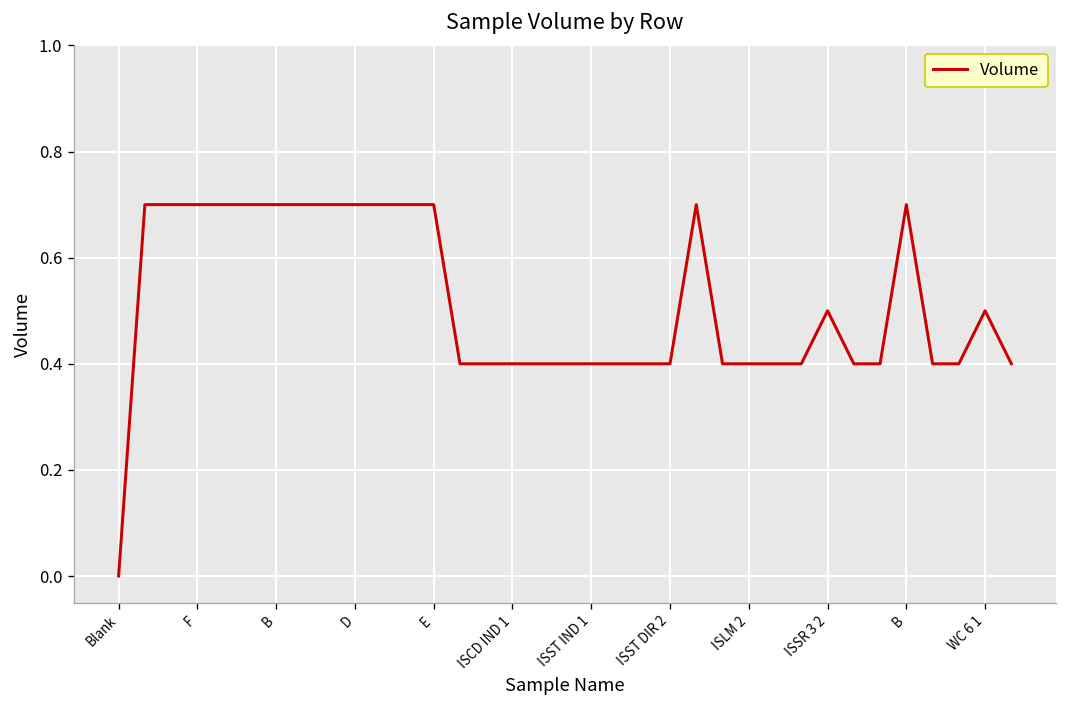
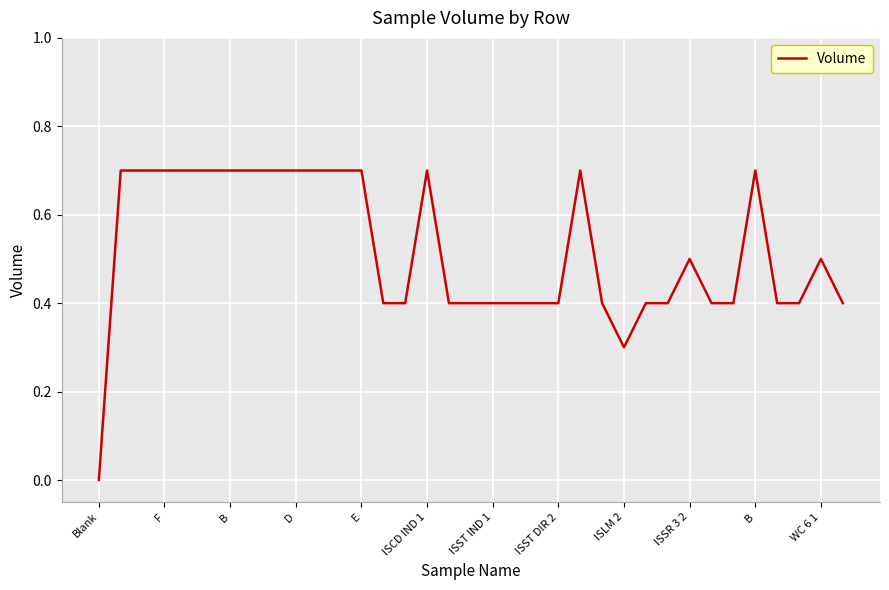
  {
    "Blank": 0.0,
-   "ISCD IND 1": 0.4,
+   "ISCD IND 1": 0.7,
    "ISST IND 1": 0.4,
    "ISST DIR 2": 0.4,
-   "ISLM 2": 0.4,
+   "ISLM 2": 0.3,
    "ISSR 3 2": 0.5,
    "WC 6 1": 0.5
  }
